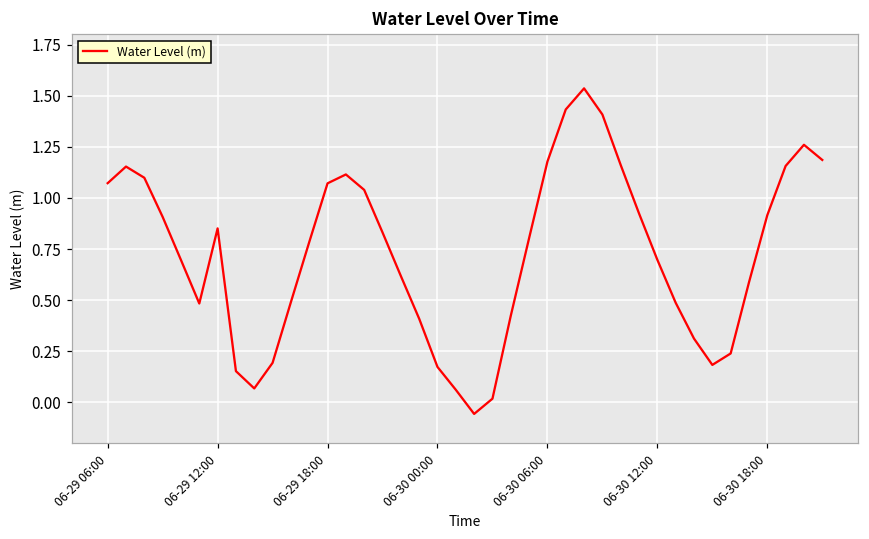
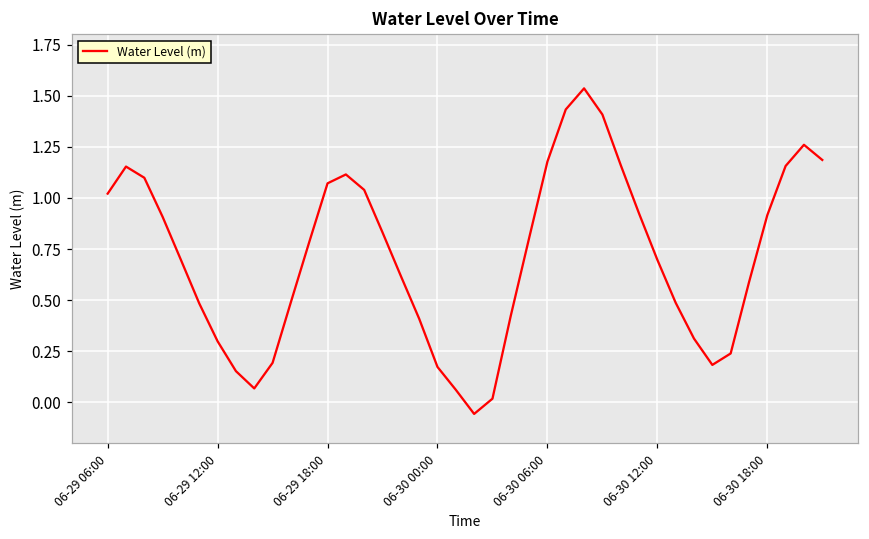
  {
-   "06-29 06:00": 1.07,
-   "06-29 12:00": 0.85,
+   "06-29 06:00": 1.02,
+   "06-29 12:00": 0.30,
    "06-29 18:00": 1.07,
    "06-30 00:00": 0.17,
    "06-30 06:00": 1.18,
    "06-30 12:00": 0.70,
    "06-30 18:00": 0.92
  }
